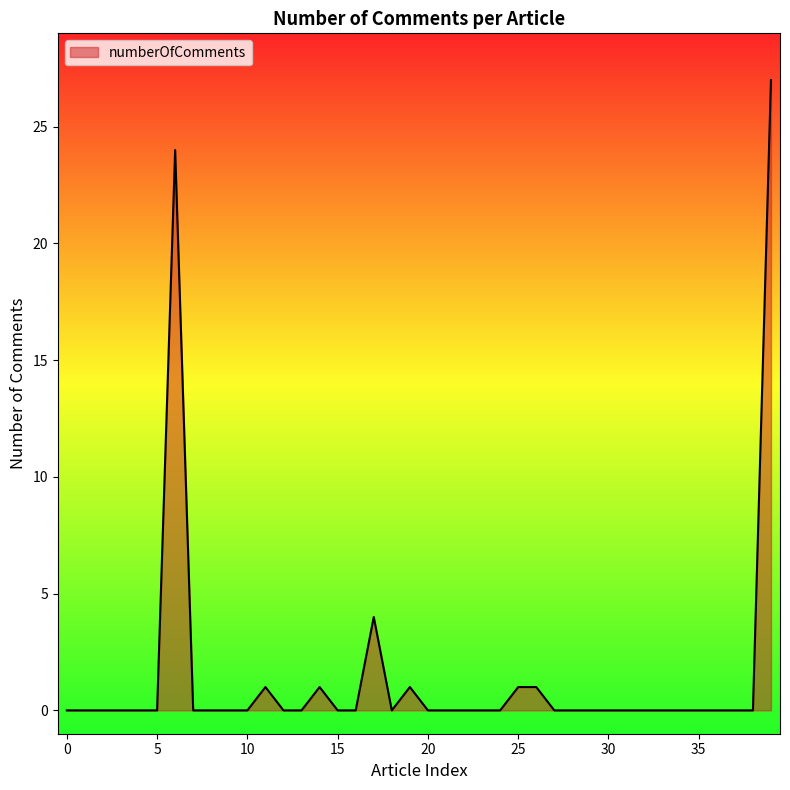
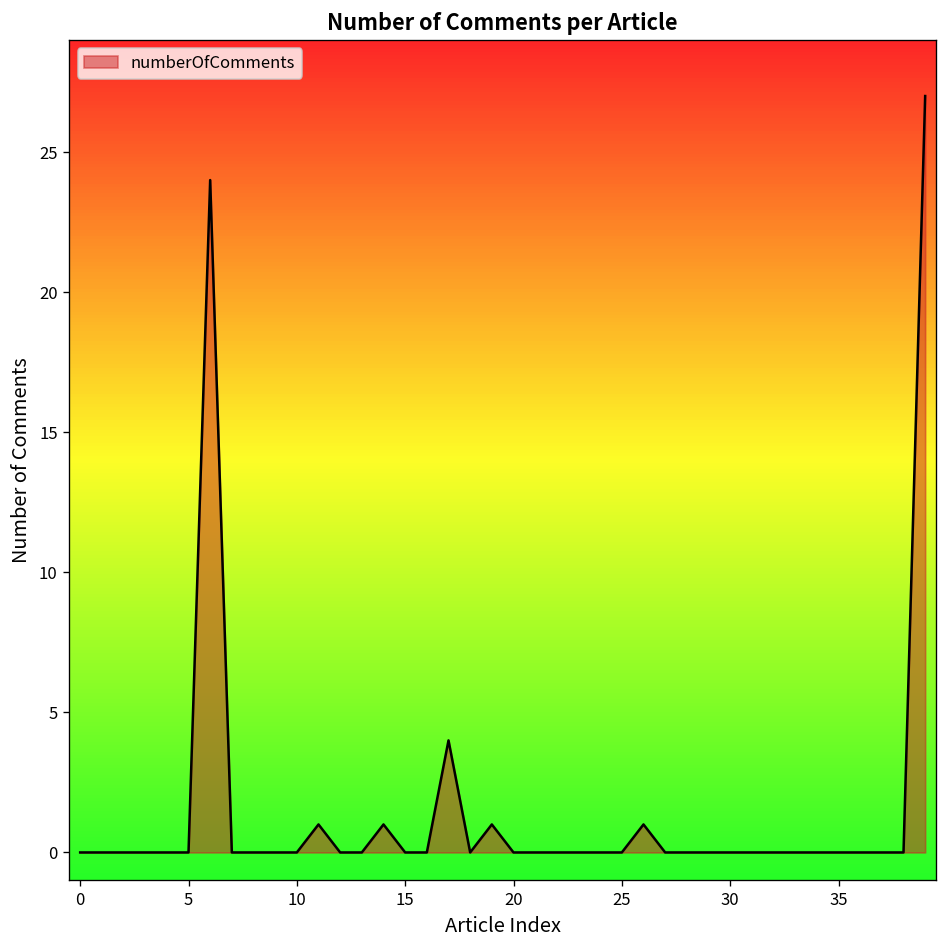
  {
    "0": 0,
    "5": 0,
    "10": 0,
    "15": 0,
    "20": 0,
-   "25": 1,
+   "25": 0,
    "30": 0,
    "35": 0
  }
